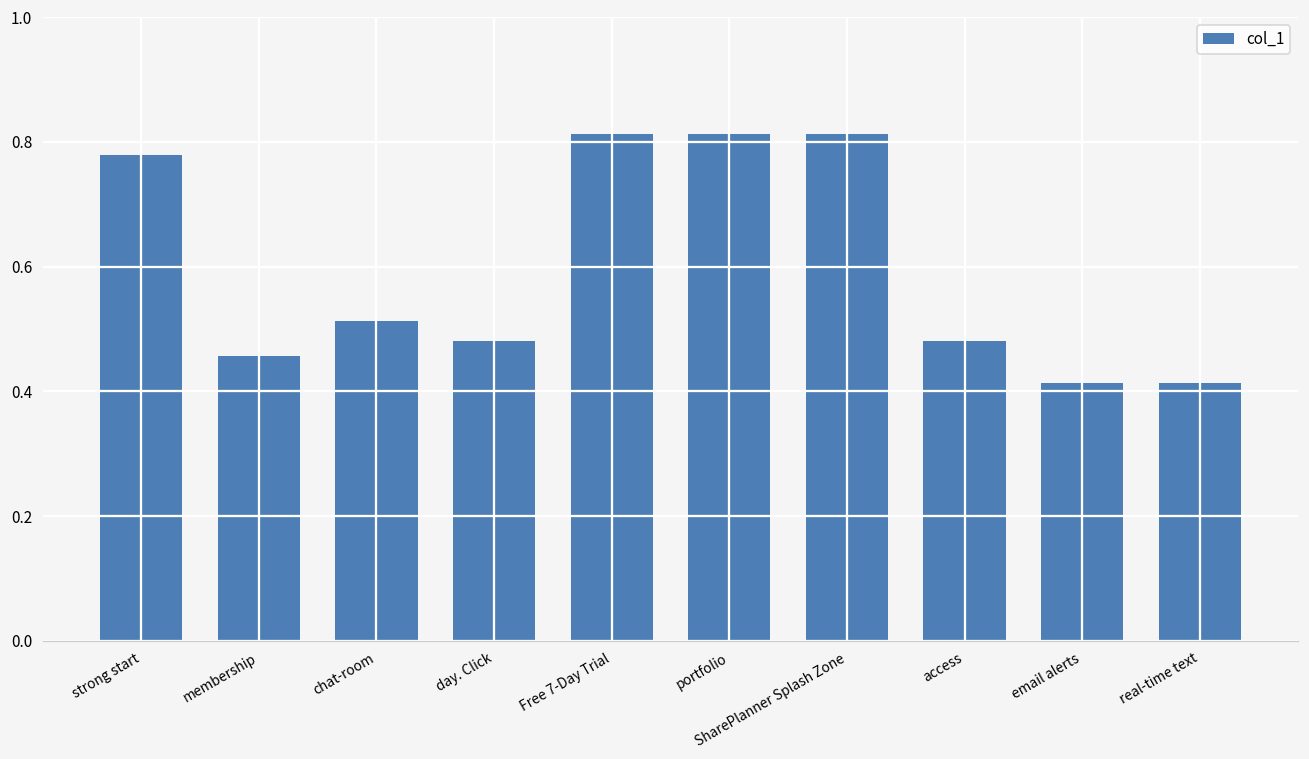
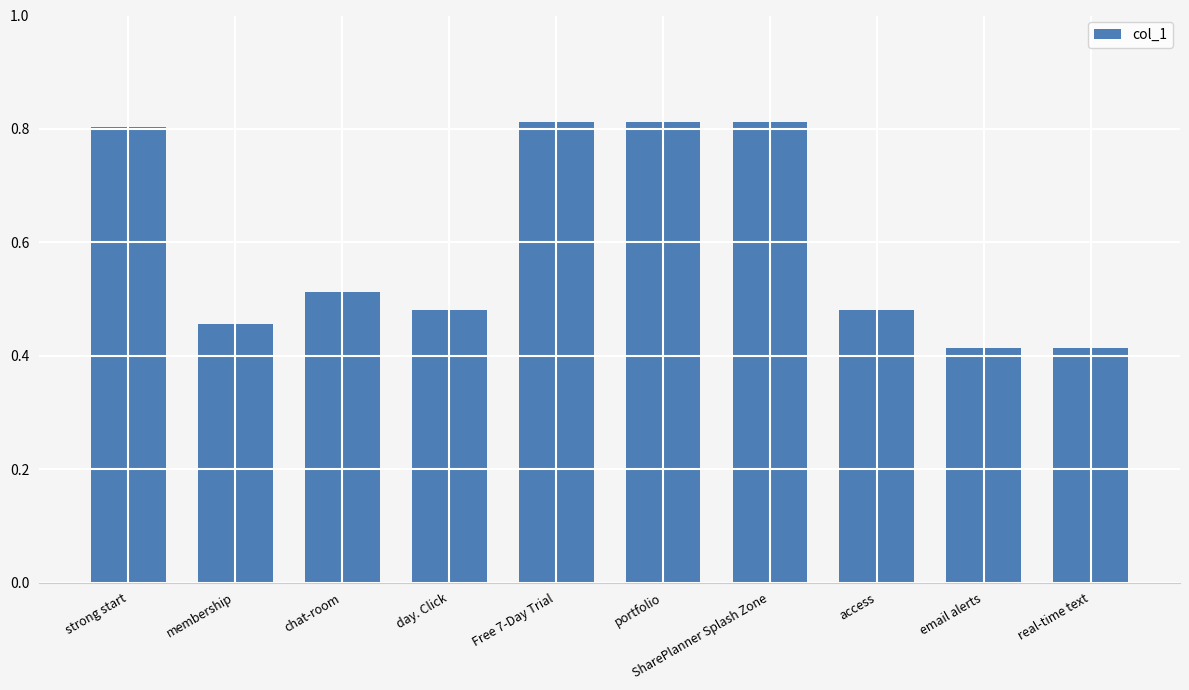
  {
-   "strong start": 0.78,
+   "strong start": 0.80,
    "membership": 0.46,
    "chat-room": 0.51,
    "day. Click": 0.48,
    "Free 7-Day Trial": 0.81,
    "portfolio": 0.81,
    "SharePlanner Splash Zone": 0.81,
    "access": 0.48,
    "email alerts": 0.41,
    "real-time text": 0.41
  }
